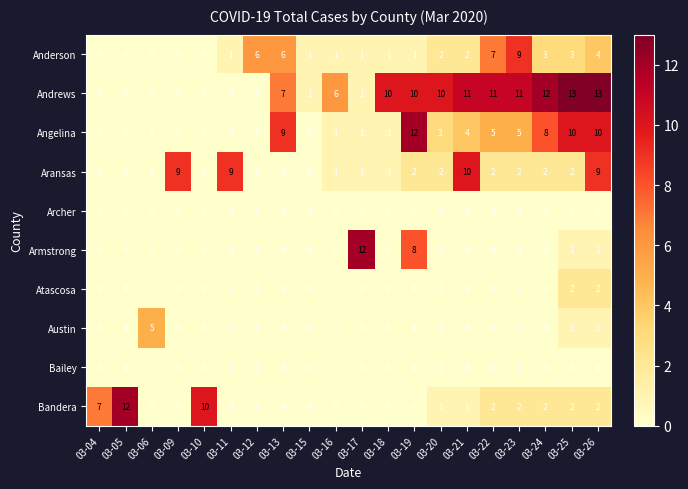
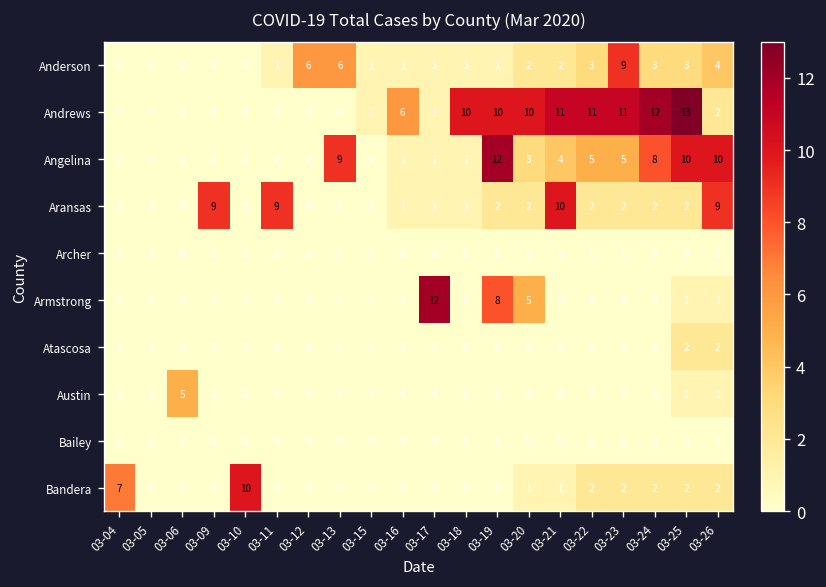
  {
    "Anderson": {
      "03-04": 0,
      "03-05": 0,
      "03-06": 0,
      "03-09": 0,
      "03-10": 0,
      "03-11": 1,
      "03-12": 6,
      "03-13": 6,
      "03-15": 1,
      "03-16": 1,
      "03-17": 1,
      "03-18": 1,
      "03-19": 1,
      "03-20": 2,
      "03-21": 2,
-     "03-22": 7,
+     "03-22": 3,
      "03-23": 9,
      "03-24": 3,
      "03-25": 3,
      "03-26": 4
    },
    "Andrews": {
      "03-04": 0,
      "03-05": 0,
      "03-06": 0,
      "03-09": 0,
      "03-10": 0,
      "03-11": 0,
      "03-12": 0,
-     "03-13": 7,
+     "03-13": 0,
      "03-15": 1,
      "03-16": 6,
      "03-17": 1,
      "03-18": 10,
      "03-19": 10,
      "03-20": 10,
      "03-21": 11,
      "03-22": 11,
      "03-23": 11,
      "03-24": 12,
      "03-25": 13,
-     "03-26": 13
+     "03-26": 2
    },
    "Angelina": {
      "03-04": 0,
      "03-05": 0,
      "03-06": 0,
      "03-09": 0,
      "03-10": 0,
      "03-11": 0,
      "03-12": 0,
      "03-13": 9,
      "03-15": 0,
      "03-16": 1,
      "03-17": 1,
      "03-18": 1,
      "03-19": 12,
      "03-20": 3,
      "03-21": 4,
      "03-22": 5,
      "03-23": 5,
      "03-24": 8,
      "03-25": 10,
      "03-26": 10
    },
    "Aransas": {
      "03-04": 0,
      "03-05": 0,
      "03-06": 0,
      "03-09": 9,
      "03-10": 0,
      "03-11": 9,
      "03-12": 0,
      "03-13": 0,
      "03-15": 0,
      "03-16": 1,
      "03-17": 1,
      "03-18": 1,
      "03-19": 2,
      "03-20": 2,
      "03-21": 10,
      "03-22": 2,
      "03-23": 2,
      "03-24": 2,
      "03-25": 2,
      "03-26": 9
    },
    "Archer": {
      "03-04": 0,
      "03-05": 0,
      "03-06": 0,
      "03-09": 0,
      "03-10": 0,
      "03-11": 0,
      "03-12": 0,
      "03-13": 0,
      "03-15": 0,
      "03-16": 0,
      "03-17": 0,
      "03-18": 0,
      "03-19": 0,
      "03-20": 0,
      "03-21": 0,
      "03-22": 0,
      "03-23": 0,
      "03-24": 0,
      "03-25": 0,
      "03-26": 0
    },
    "Armstrong": {
      "03-04": 0,
      "03-05": 0,
      "03-06": 0,
      "03-09": 0,
      "03-10": 0,
      "03-11": 0,
      "03-12": 0,
      "03-13": 0,
      "03-15": 0,
      "03-16": 0,
      "03-17": 12,
      "03-18": 0,
      "03-19": 8,
-     "03-20": 0,
+     "03-20": 5,
      "03-21": 0,
      "03-22": 0,
      "03-23": 0,
      "03-24": 0,
      "03-25": 1,
      "03-26": 1
    },
    "Atascosa": {
      "03-04": 0,
      "03-05": 0,
      "03-06": 0,
      "03-09": 0,
      "03-10": 0,
      "03-11": 0,
      "03-12": 0,
      "03-13": 0,
      "03-15": 0,
      "03-16": 0,
      "03-17": 0,
      "03-18": 0,
      "03-19": 0,
      "03-20": 0,
      "03-21": 0,
      "03-22": 0,
      "03-23": 0,
      "03-24": 0,
      "03-25": 2,
      "03-26": 2
    },
    "Austin": {
      "03-04": 0,
      "03-05": 0,
      "03-06": 5,
      "03-09": 0,
      "03-10": 0,
      "03-11": 0,
      "03-12": 0,
      "03-13": 0,
      "03-15": 0,
      "03-16": 0,
      "03-17": 0,
      "03-18": 0,
      "03-19": 0,
      "03-20": 0,
      "03-21": 0,
      "03-22": 0,
      "03-23": 0,
      "03-24": 0,
      "03-25": 1,
      "03-26": 1
    },
    "Bailey": {
      "03-04": 0,
      "03-05": 0,
      "03-06": 0,
      "03-09": 0,
      "03-10": 0,
      "03-11": 0,
      "03-12": 0,
      "03-13": 0,
      "03-15": 0,
      "03-16": 0,
      "03-17": 0,
      "03-18": 0,
      "03-19": 0,
      "03-20": 0,
      "03-21": 0,
      "03-22": 0,
      "03-23": 0,
      "03-24": 0,
      "03-25": 0,
      "03-26": 0
    },
    "Bandera": {
      "03-04": 7,
-     "03-05": 12,
+     "03-05": 0,
      "03-06": 0,
      "03-09": 0,
      "03-10": 10,
      "03-11": 0,
      "03-12": 0,
      "03-13": 0,
      "03-15": 0,
      "03-16": 0,
      "03-17": 0,
      "03-18": 0,
      "03-19": 0,
      "03-20": 1,
      "03-21": 1,
      "03-22": 2,
      "03-23": 2,
      "03-24": 2,
      "03-25": 2,
      "03-26": 2
    }
  }
